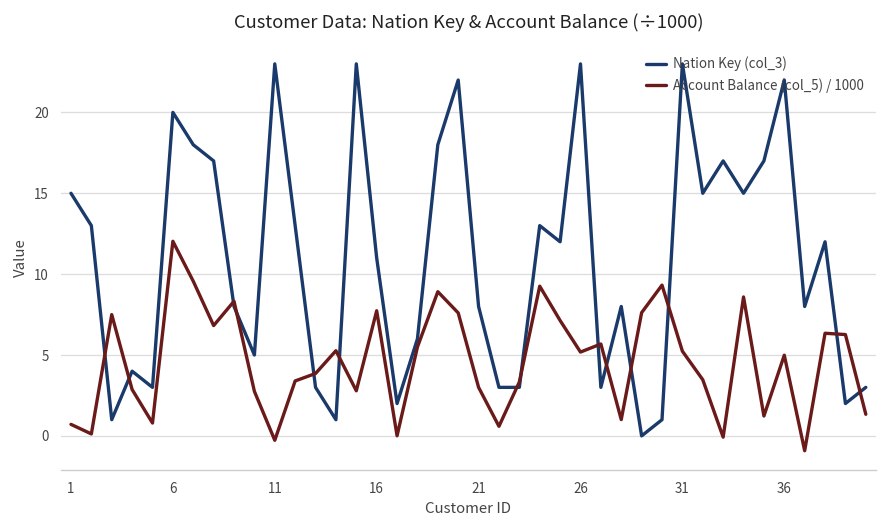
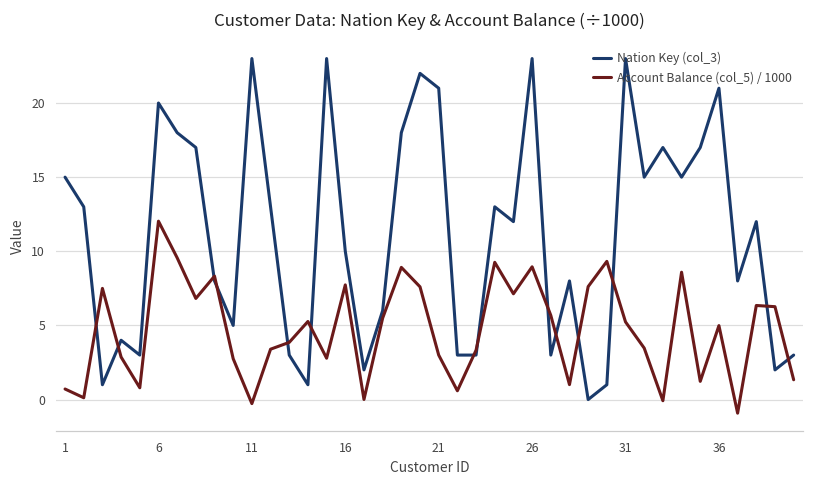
  {
    "Nation Key (col_3)": {
      "1": 15,
      "6": 20,
      "11": 23,
-     "16": 11,
-     "21": 8,
+     "16": 10,
+     "21": 21,
      "26": 23,
      "31": 23,
-     "36": 22
+     "36": 21
    },
    "Account Balance (col_5) / 1000": {
      "1": 0.7,
      "6": 12.0,
      "11": -0.3,
      "16": 7.7,
      "21": 3.0,
-     "26": 5.2,
+     "26": 9.0,
      "31": 5.2,
      "36": 5.0
    }
  }
